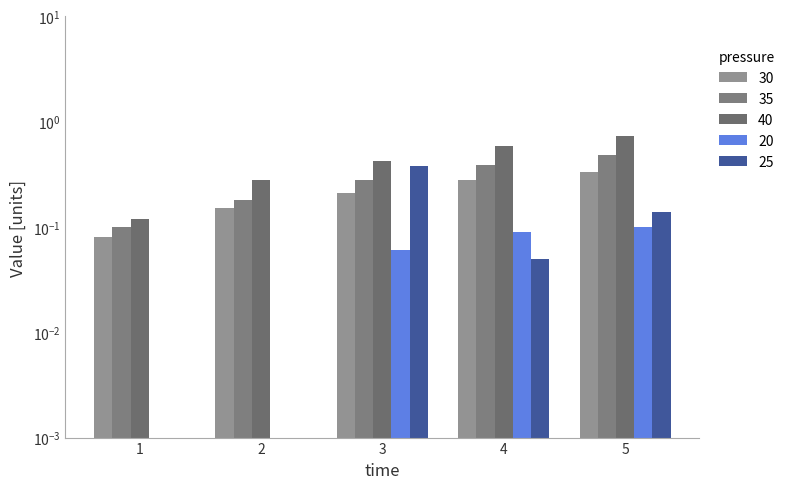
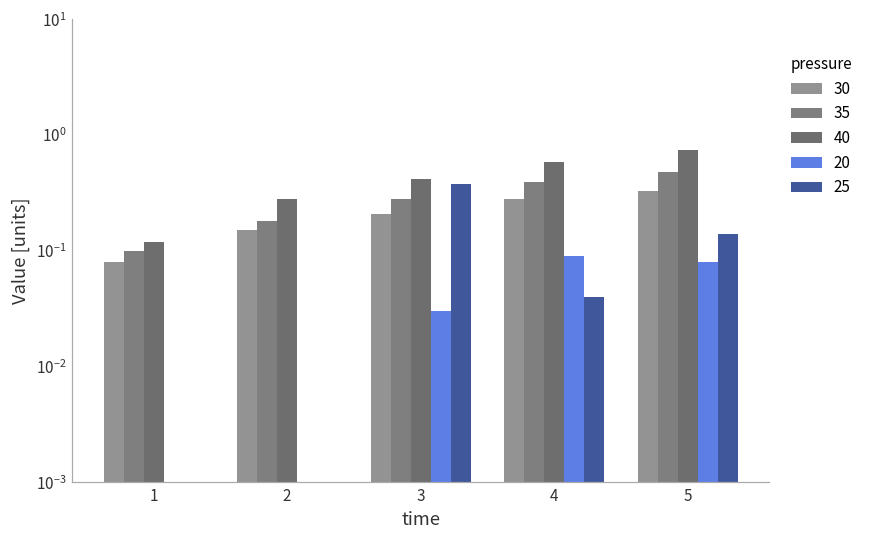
  {
    "20": {
-     "3": 0.06,
+     "3": 0.03,
      "4": 0.09,
-     "5": 0.10
+     "5": 0.08
    },
    "25": {
      "3": 0.38,
-     "4": 0.05,
+     "4": 0.04,
      "5": 0.14
    }
  }
